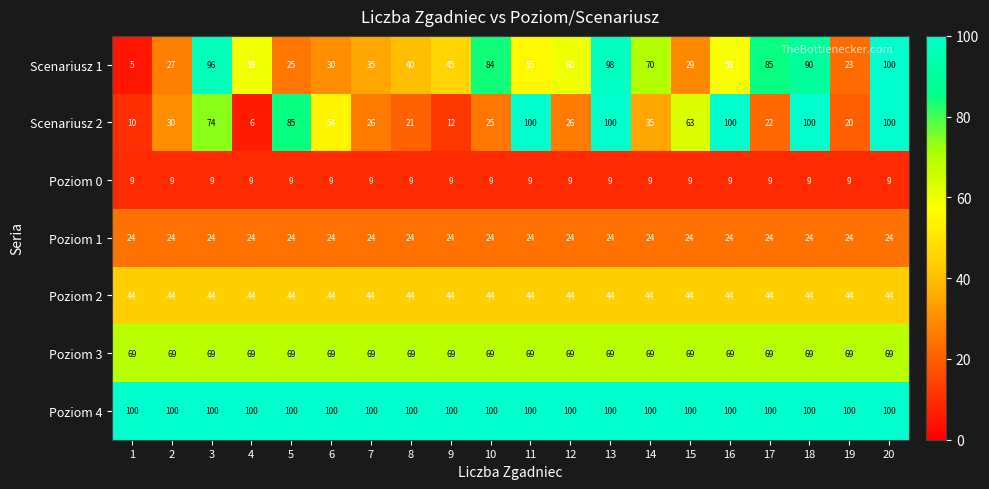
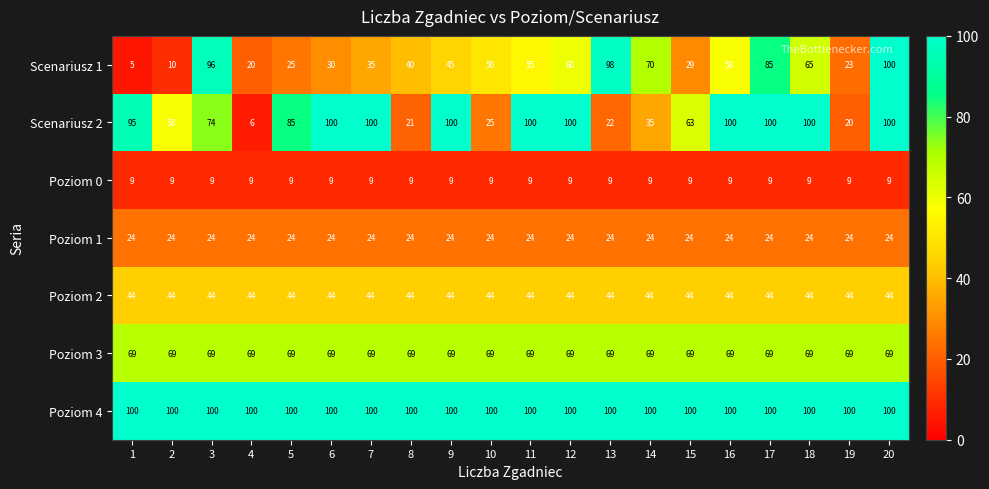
  {
    "Scenariusz 1": {
      "1": 5,
-     "2": 27,
+     "2": 10,
      "3": 96,
-     "4": 59,
+     "4": 20,
      "5": 25,
      "6": 30,
      "7": 35,
      "8": 40,
      "9": 45,
-     "10": 84,
+     "10": 50,
      "11": 55,
      "12": 60,
      "13": 98,
      "14": 70,
      "15": 29,
      "16": 58,
      "17": 85,
-     "18": 90,
+     "18": 65,
      "20": 100
    },
    "Scenariusz 2": {
-     "1": 10,
-     "2": 30,
+     "1": 95,
+     "2": 58,
      "3": 74,
      "4": 6,
      "5": 85,
-     "6": 54,
-     "7": 26,
+     "6": 100,
+     "7": 100,
      "8": 21,
-     "9": 12,
+     "9": 100,
      "10": 25,
      "11": 100,
-     "12": 26,
-     "13": 100,
+     "12": 100,
+     "13": 22,
      "14": 35,
      "15": 63,
      "16": 100,
-     "17": 22,
+     "17": 100,
      "18": 100,
      "19": 20,
      "20": 100
    },
    "Poziom 0": {
      "1": 9,
      "2": 9,
      "3": 9,
      "4": 9,
      "5": 9,
      "6": 9,
      "7": 9,
      "8": 9,
      "9": 9,
      "10": 9,
      "11": 9,
      "12": 9,
      "13": 9,
      "14": 9,
      "15": 9,
      "16": 9,
      "17": 9,
      "18": 9,
      "19": 9,
      "20": 9
    },
    "Poziom 1": {
      "1": 24,
      "2": 24,
      "3": 24,
      "4": 24,
      "5": 24,
      "6": 24,
      "7": 24,
      "8": 24,
      "9": 24,
      "10": 24,
      "11": 24,
      "12": 24,
      "13": 24,
      "14": 24,
      "15": 24,
      "16": 24,
      "17": 24,
      "18": 24,
      "19": 24,
      "20": 24
    },
    "Poziom 2": {
      "1": 44,
      "2": 44,
      "3": 44,
      "4": 44,
      "5": 44,
      "6": 44,
      "7": 44,
      "8": 44,
      "9": 44,
      "10": 44,
      "11": 44,
      "12": 44,
      "13": 44,
      "14": 44,
      "15": 44,
      "16": 44,
      "17": 44,
      "18": 44,
      "19": 44,
      "20": 44
    },
    "Poziom 3": {
      "1": 69,
      "2": 69,
      "3": 69,
      "4": 69,
      "5": 69,
      "6": 69,
      "7": 69,
      "8": 69,
      "9": 69,
      "10": 69,
      "11": 69,
      "12": 69,
      "13": 69,
      "14": 69,
      "15": 69,
      "16": 69,
      "17": 69,
      "18": 69,
      "19": 69,
      "20": 69
    },
    "Poziom 4": {
      "1": 100,
      "2": 100,
      "3": 100,
      "4": 100,
      "5": 100,
      "6": 100,
      "7": 100,
      "8": 100,
      "9": 100,
      "10": 100,
      "11": 100,
      "12": 100,
      "13": 100,
      "14": 100,
      "15": 100,
      "16": 100,
      "17": 100,
      "18": 100,
      "19": 100,
      "20": 100
    }
  }
